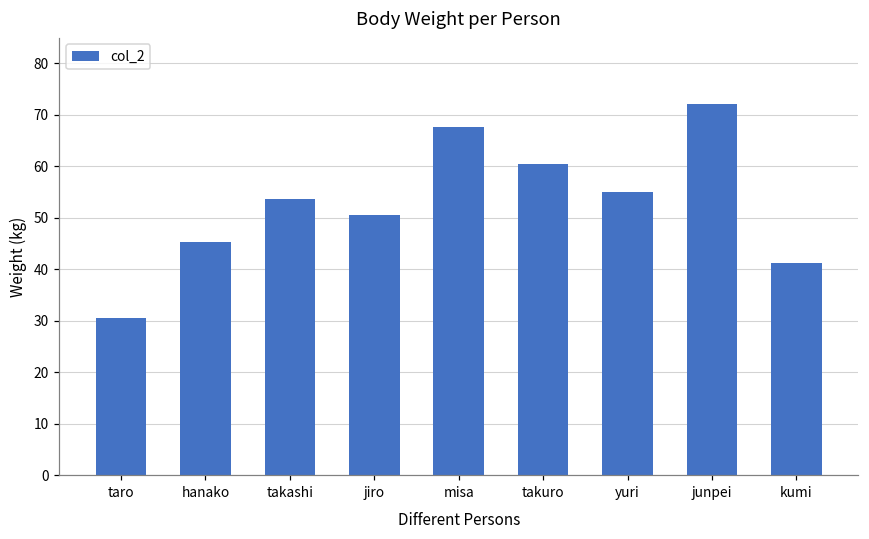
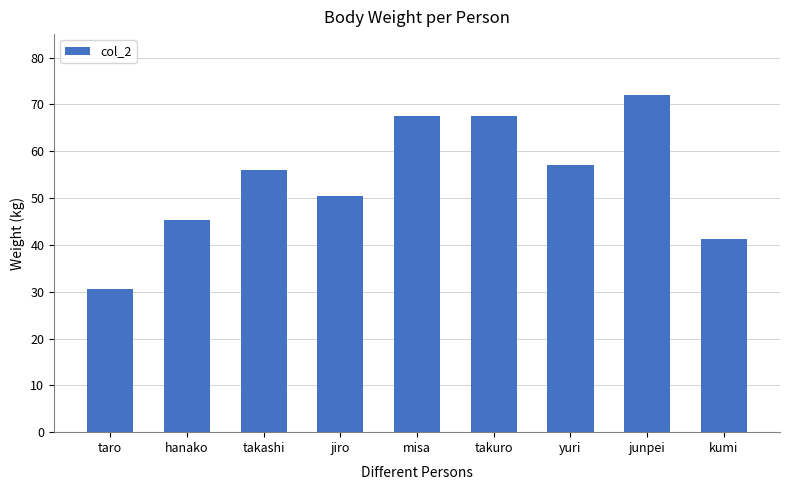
  {
    "taro": 31,
    "hanako": 45,
-   "takashi": 54,
+   "takashi": 56,
    "jiro": 51,
    "misa": 68,
-   "takuro": 60,
-   "yuri": 55,
+   "takuro": 68,
+   "yuri": 57,
    "junpei": 72,
    "kumi": 41
  }
